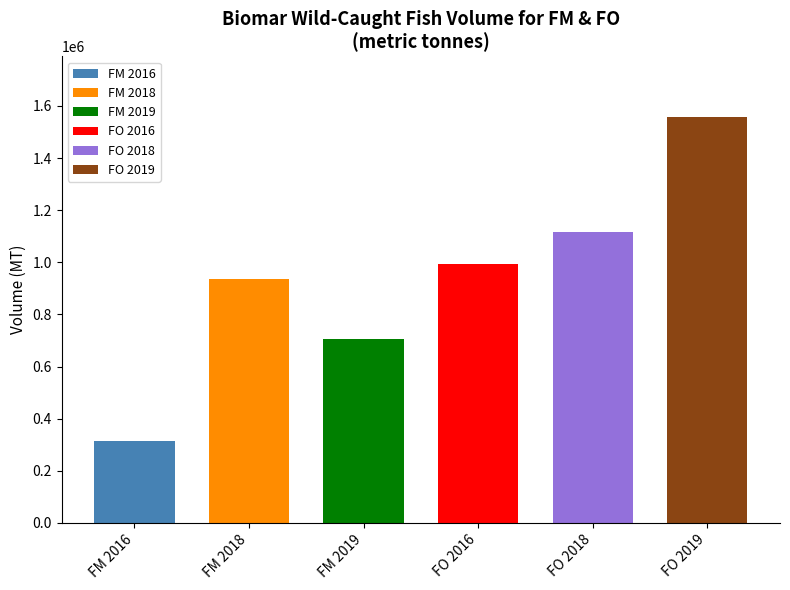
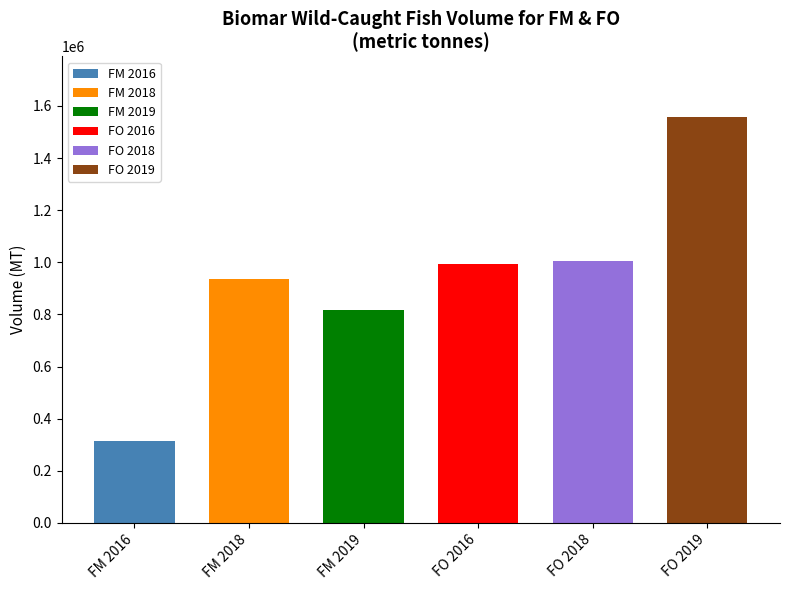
  {
    "FM 2016": 310000,
    "FM 2018": 940000,
-   "FM 2019": 710000,
+   "FM 2019": 820000,
    "FO 2016": 990000,
-   "FO 2018": 1120000,
+   "FO 2018": 1000000,
    "FO 2019": 1560000
  }
